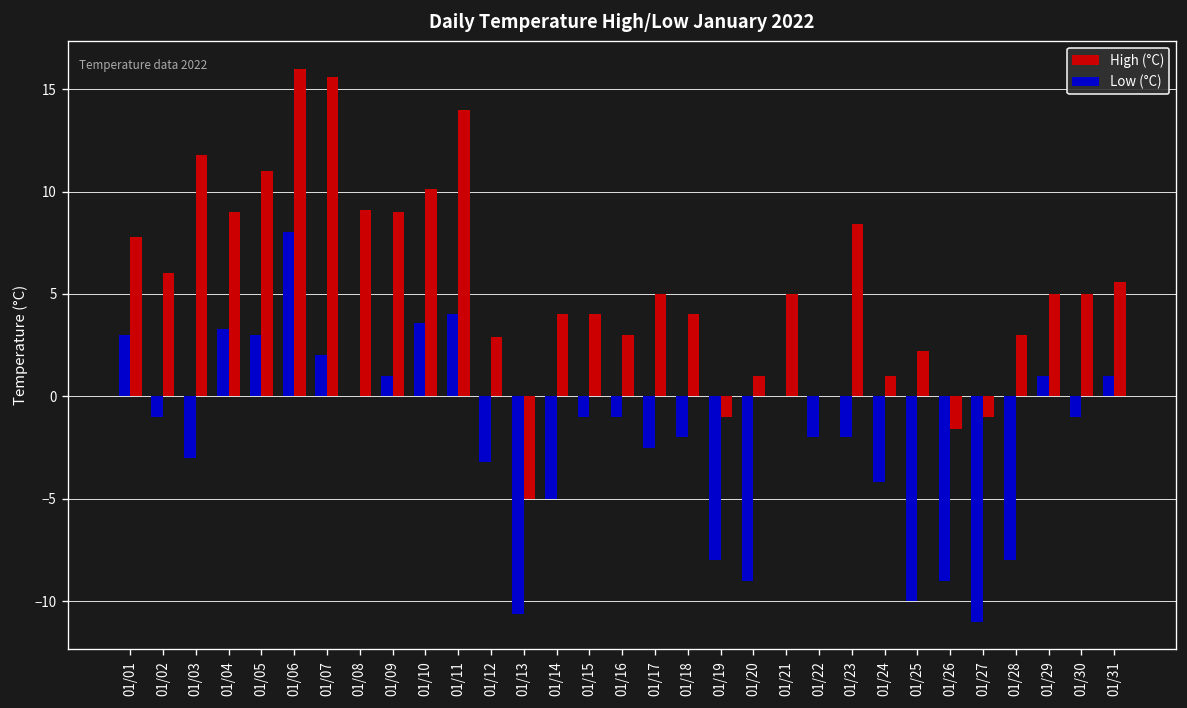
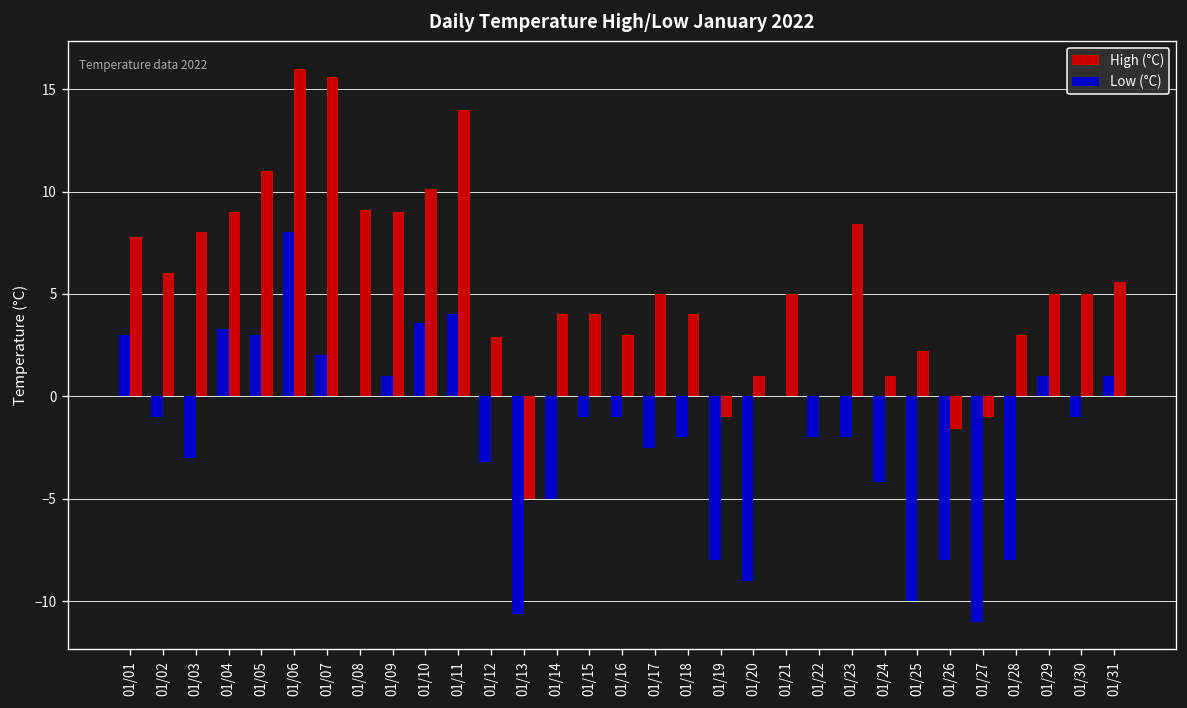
  {
    "High (°C)": {
      "01/01": 7.8,
      "01/02": 6.0,
-     "01/03": 11.8,
+     "01/03": 8.0,
      "01/04": 9.0,
      "01/05": 11.0,
      "01/06": 16.0,
      "01/07": 15.6,
      "01/08": 9.1,
      "01/09": 9.0,
      "01/10": 10.1,
      "01/11": 14.0,
      "01/12": 2.9,
      "01/13": -5.0,
      "01/14": 4.0,
      "01/15": 4.0,
      "01/16": 3.0,
      "01/17": 5.0,
      "01/18": 4.0,
      "01/19": -1.0,
      "01/20": 1.0,
      "01/21": 5.0,
      "01/22": 0.0,
      "01/23": 8.4,
      "01/24": 1.0,
      "01/25": 2.2,
      "01/26": -1.6,
      "01/27": -1.0,
      "01/28": 3.0,
      "01/29": 5.0,
      "01/30": 5.0,
      "01/31": 5.6
    },
    "Low (°C)": {
      "01/01": 3,
      "01/02": -1,
      "01/03": -3,
      "01/04": 3.3,
      "01/05": 3,
      "01/06": 8,
      "01/07": 2,
      "01/08": 0,
      "01/09": 1,
      "01/10": 3.6,
      "01/11": 4,
      "01/12": -3.2,
      "01/13": -10.6,
      "01/14": -5,
      "01/15": -1,
      "01/16": -1,
      "01/17": -2.5,
      "01/18": -2,
      "01/19": -8,
      "01/20": -9,
      "01/21": 0,
      "01/22": -2,
      "01/23": -2,
      "01/24": -4.2,
      "01/25": -10,
-     "01/26": -9,
+     "01/26": -8,
      "01/27": -11,
      "01/28": -8,
      "01/29": 1,
      "01/30": -1,
      "01/31": 1
    }
  }
